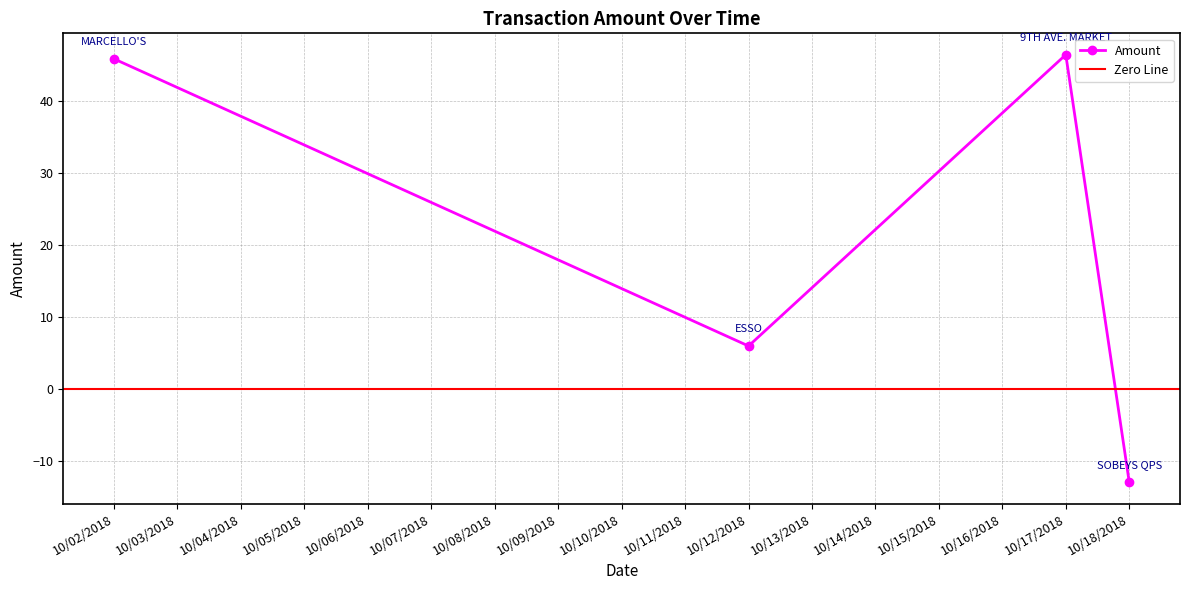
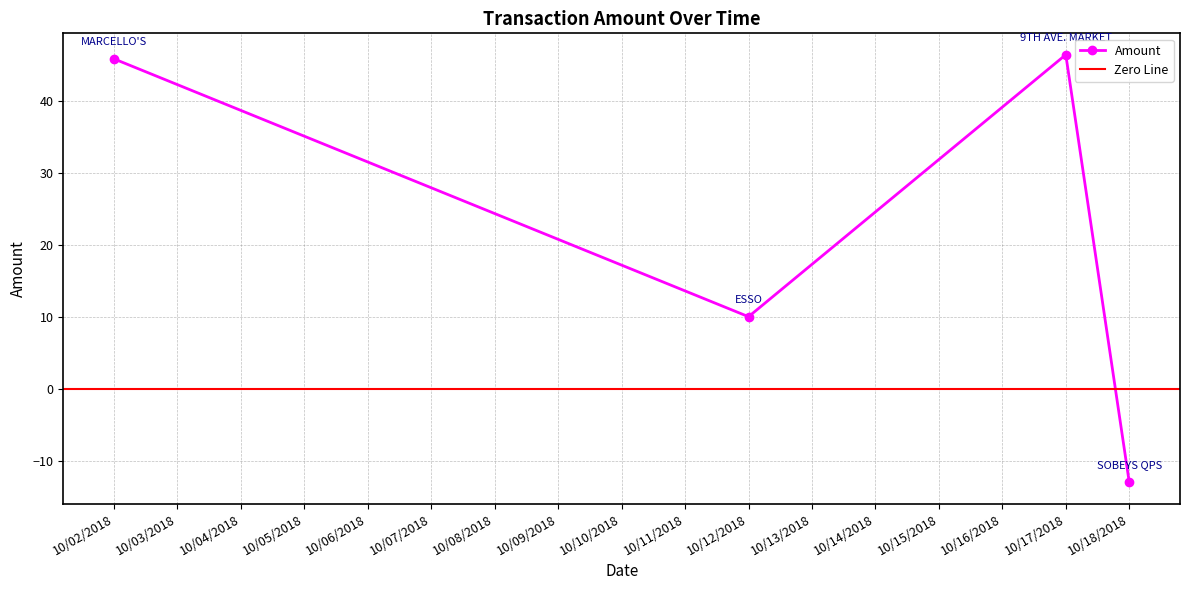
  {
    "10/02/2018": 46,
-   "10/12/2018": 6,
+   "10/12/2018": 10,
    "10/18/2018": -13
  }
